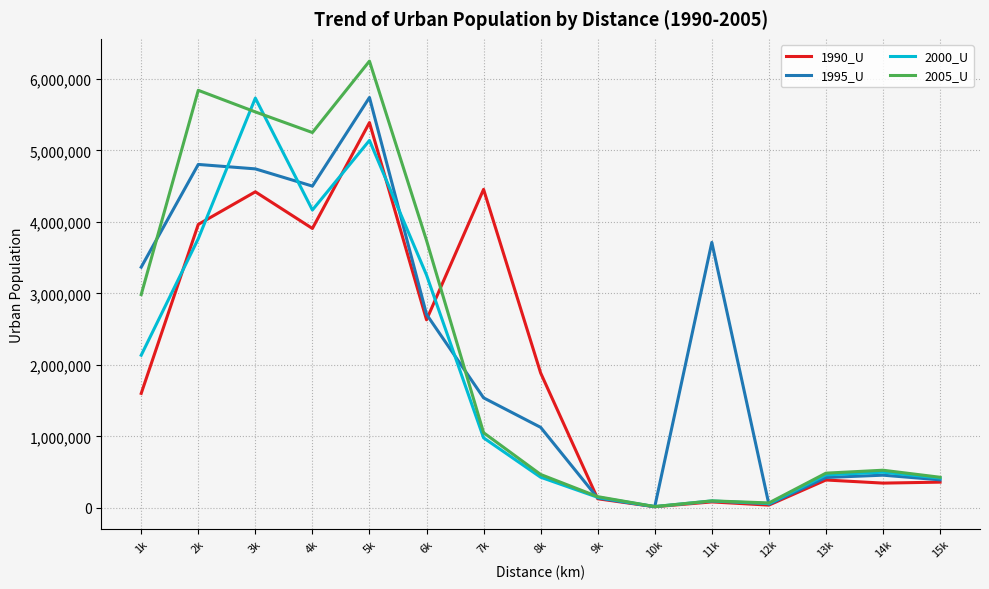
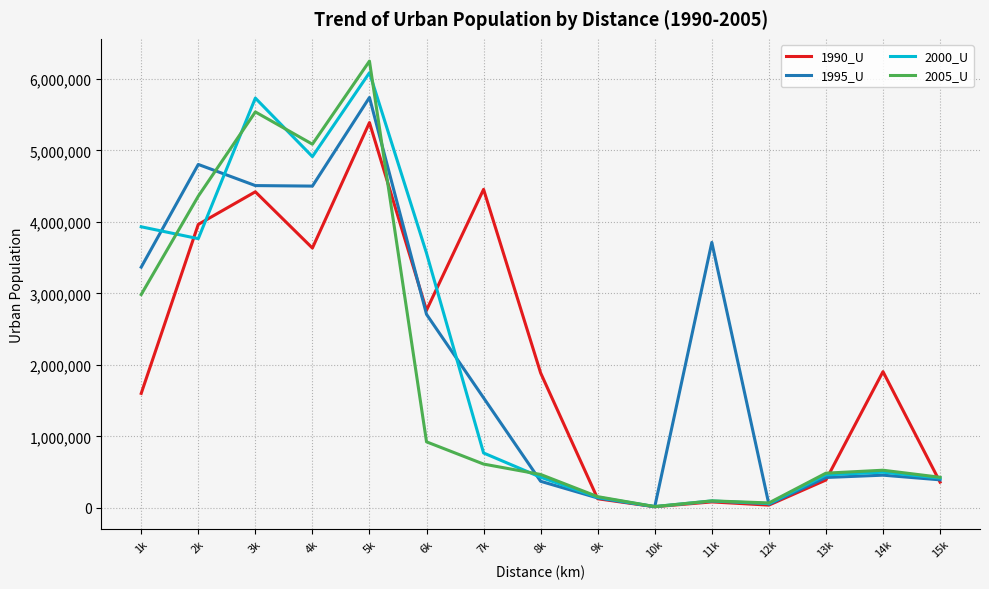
  {
    "1990_U": {
      "1k": "1,600,000",
      "2k": "4,000,000",
      "3k": "4,400,000",
-     "4k": "3,900,000",
+     "4k": "3,600,000",
      "5k": "5,400,000",
-     "6k": "2,600,000",
+     "6k": "2,800,000",
      "7k": "4,500,000",
      "8k": "1,900,000",
-     "14k": "300,000"
+     "14k": "1,900,000"
    },
    "1995_U": {
      "1k": "3,400,000",
      "2k": "4,800,000",
-     "3k": "4,700,000",
+     "3k": "4,500,000",
      "4k": "4,500,000",
      "5k": "5,700,000",
      "6k": "2,700,000",
      "7k": "1,500,000",
-     "8k": "1,100,000",
+     "8k": "400,000",
      "11k": "3,700,000",
      "14k": "500,000"
    },
    "2000_U": {
-     "1k": "2,100,000",
+     "1k": "3,900,000",
      "2k": "3,800,000",
      "3k": "5,700,000",
-     "4k": "4,200,000",
-     "5k": "5,100,000",
-     "6k": "3,300,000",
-     "7k": "1,000,000",
+     "4k": "4,900,000",
+     "5k": "6,100,000",
+     "6k": "3,600,000",
+     "7k": "800,000",
      "8k": "400,000"
    },
    "2005_U": {
      "1k": "3,000,000",
-     "2k": "5,800,000",
+     "2k": "4,400,000",
      "3k": "5,500,000",
-     "4k": "5,200,000",
+     "4k": "5,100,000",
      "5k": "6,200,000",
-     "6k": "3,700,000",
-     "7k": "1,100,000",
+     "6k": "900,000",
+     "7k": "600,000",
      "8k": "500,000"
    }
  }
